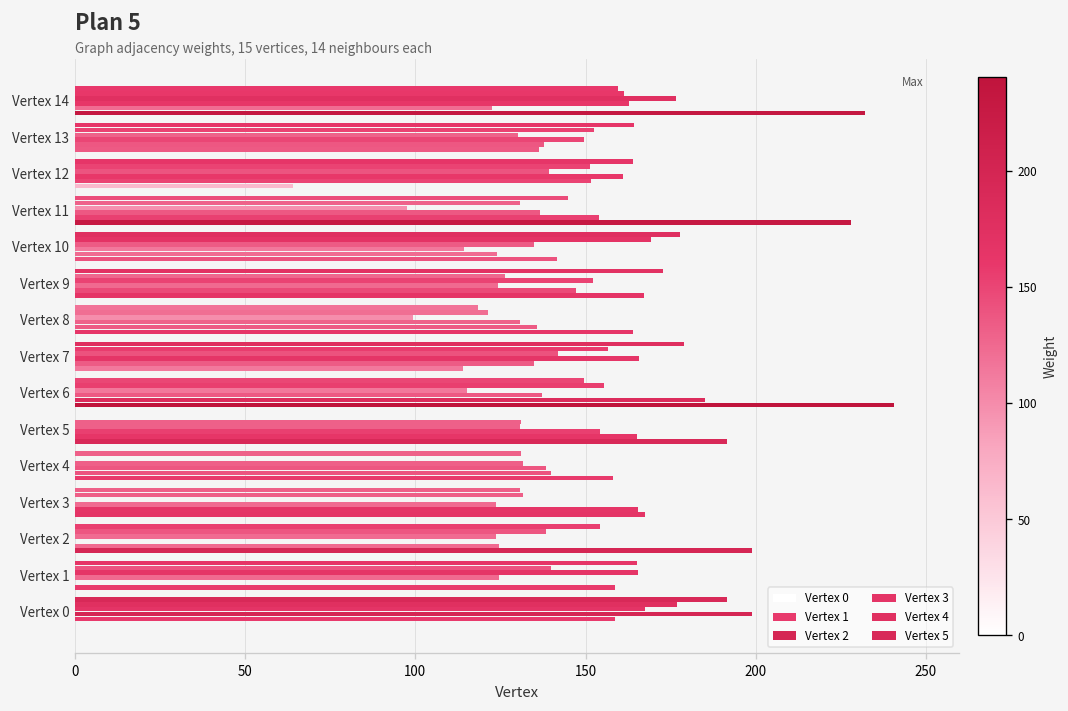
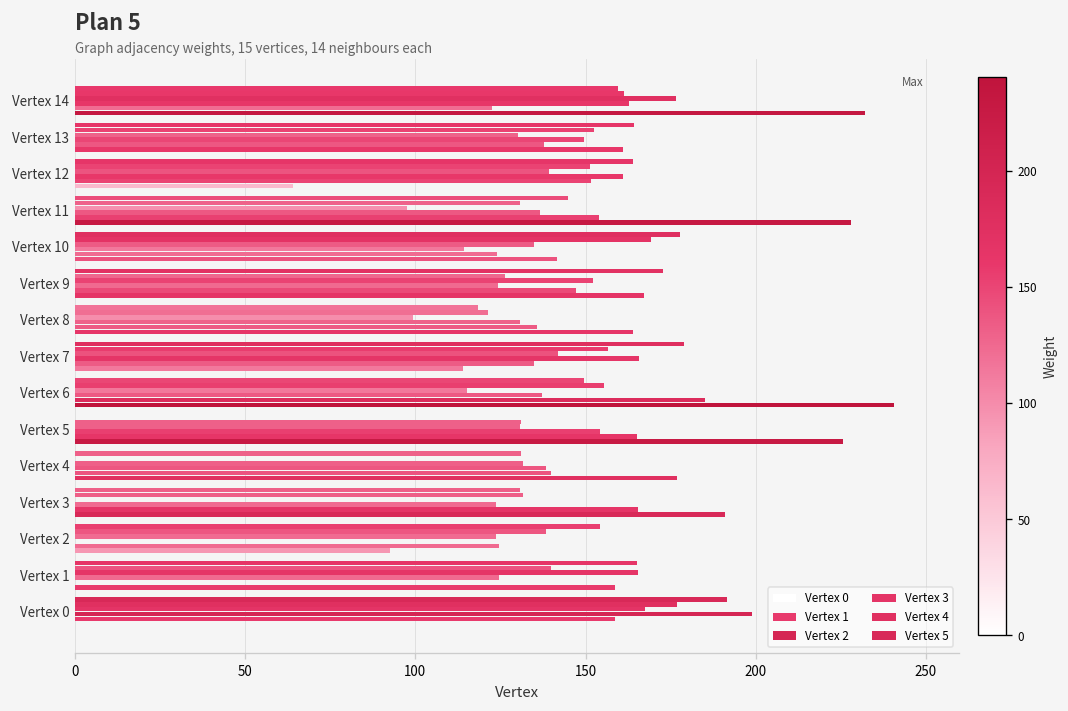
  {
    "Vertex 0": {
      "Vertex 14": 232,
-     "Vertex 13": 136,
+     "Vertex 13": 161,
      "Vertex 12": 64,
      "Vertex 11": 228,
      "Vertex 10": 142,
      "Vertex 9": 167,
      "Vertex 8": 164,
      "Vertex 7": 114,
      "Vertex 6": 241,
-     "Vertex 5": 191,
-     "Vertex 4": 158,
-     "Vertex 3": 167,
-     "Vertex 2": 199,
+     "Vertex 5": 226,
+     "Vertex 4": 177,
+     "Vertex 3": 191,
+     "Vertex 2": 93,
      "Vertex 1": 159,
      "Vertex 0": 0
    }
  }
